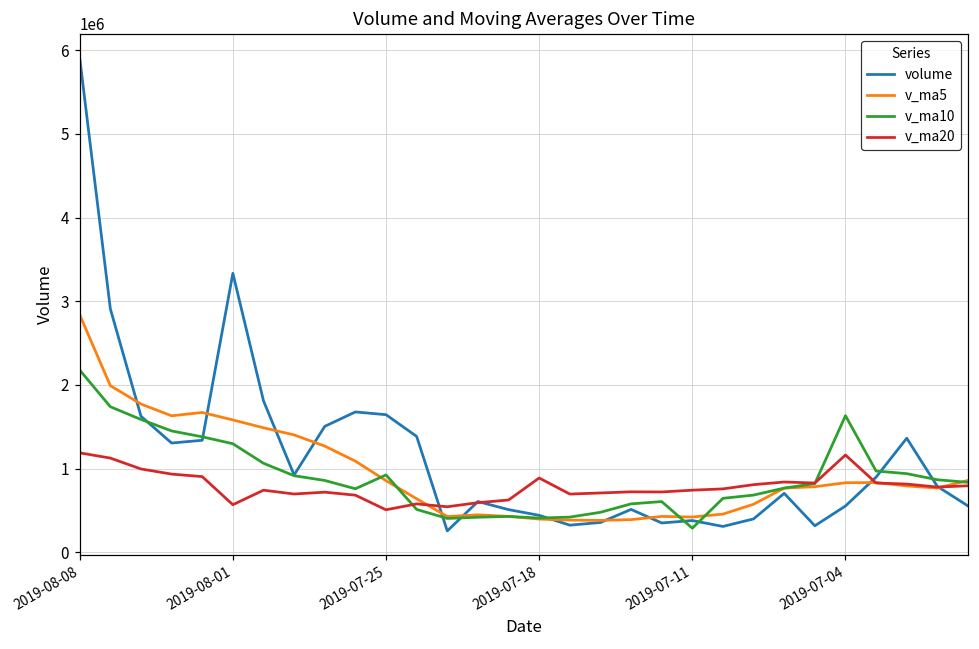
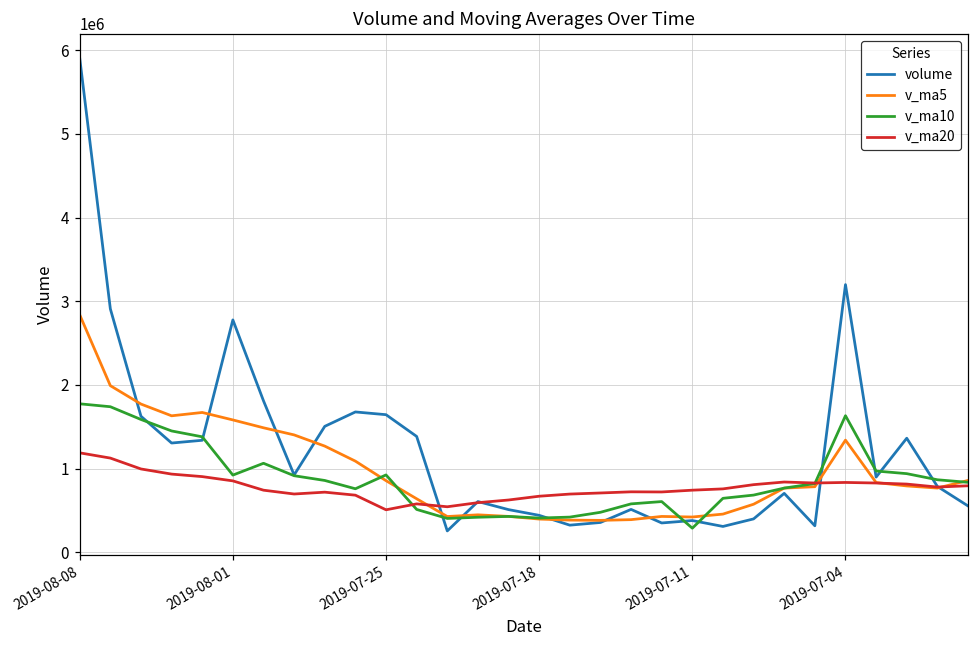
  {
    "volume": {
      "2019-08-08": 5900000,
-     "2019-08-01": 3300000,
+     "2019-08-01": 2800000,
      "2019-07-25": 1600000,
      "2019-07-11": 400000,
-     "2019-07-04": 600000
+     "2019-07-04": 3200000
    },
    "v_ma5": {
      "2019-08-08": 2800000,
      "2019-08-01": 1600000,
      "2019-07-25": 900000,
      "2019-07-11": 400000,
-     "2019-07-04": 800000
+     "2019-07-04": 1300000
    },
    "v_ma10": {
-     "2019-08-08": 2200000,
-     "2019-08-01": 1300000,
+     "2019-08-08": 1800000,
+     "2019-08-01": 900000,
      "2019-07-25": 900000,
      "2019-07-11": 300000,
      "2019-07-04": 1600000
    },
    "v_ma20": {
      "2019-08-08": 1200000,
-     "2019-08-01": 600000,
+     "2019-08-01": 900000,
      "2019-07-25": 500000,
-     "2019-07-18": 900000,
+     "2019-07-18": 700000,
      "2019-07-11": 700000,
-     "2019-07-04": 1200000
+     "2019-07-04": 800000
    }
  }
